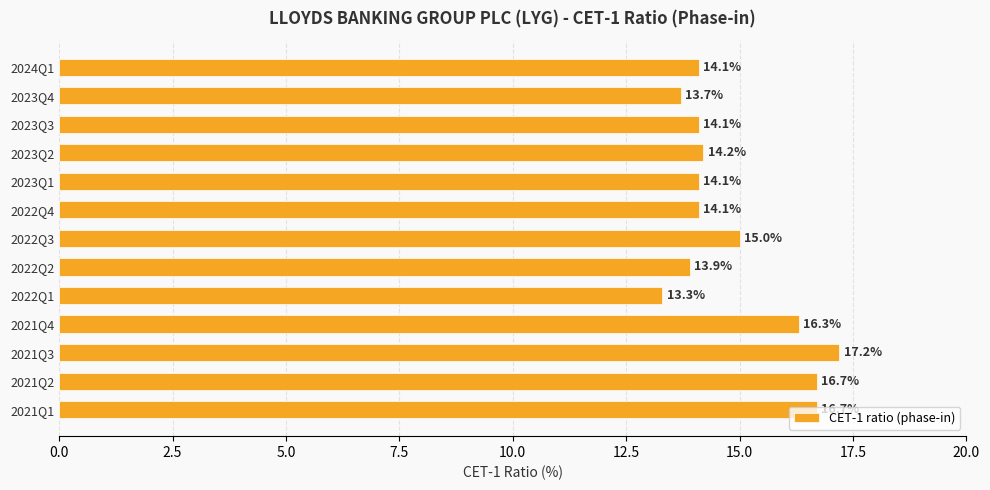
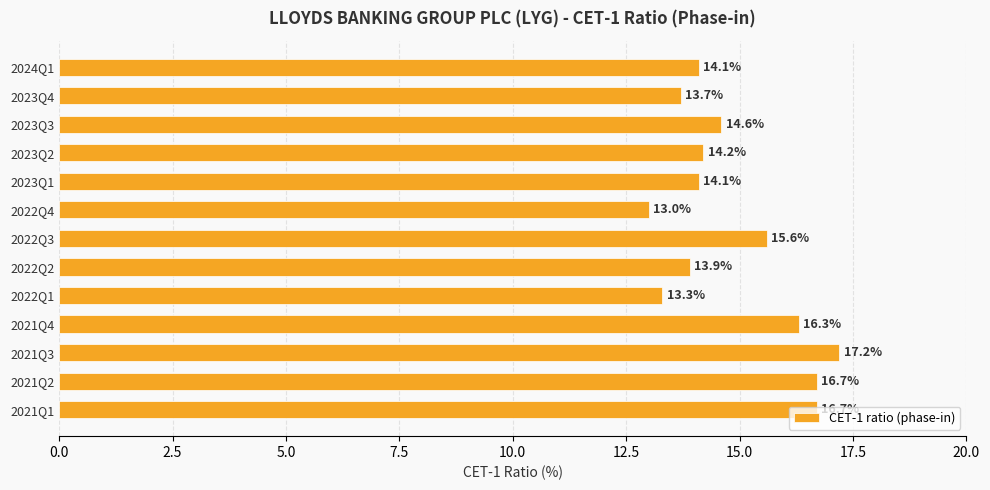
  {
    "2024Q1": "14.1%",
    "2023Q4": "13.7%",
-   "2023Q3": "14.1%",
+   "2023Q3": "14.6%",
    "2023Q2": "14.2%",
    "2023Q1": "14.1%",
-   "2022Q4": "14.1%",
-   "2022Q3": "15.0%",
+   "2022Q4": "13.0%",
+   "2022Q3": "15.6%",
    "2022Q2": "13.9%",
    "2022Q1": "13.3%",
    "2021Q4": "16.3%",
    "2021Q3": "17.2%",
    "2021Q2": "16.7%"
  }
